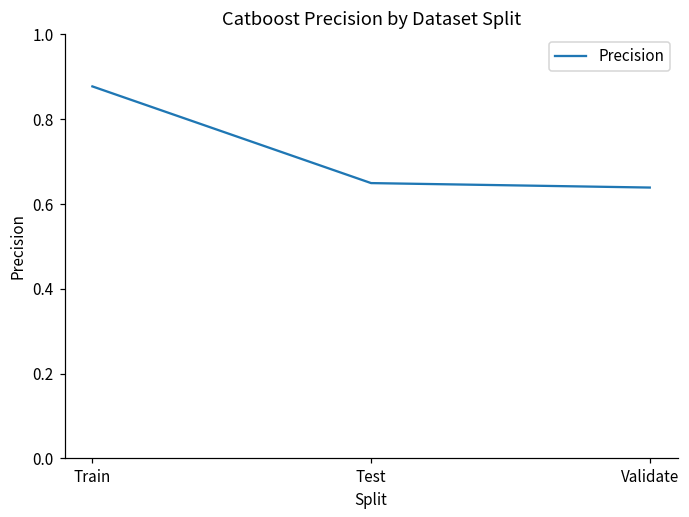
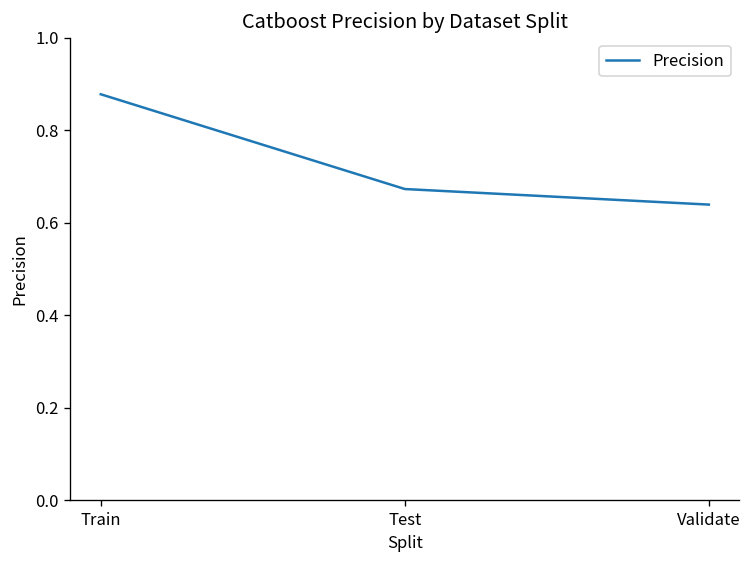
  {
    "Train": 0.88,
-   "Test": 0.65,
+   "Test": 0.67,
    "Validate": 0.64
  }
